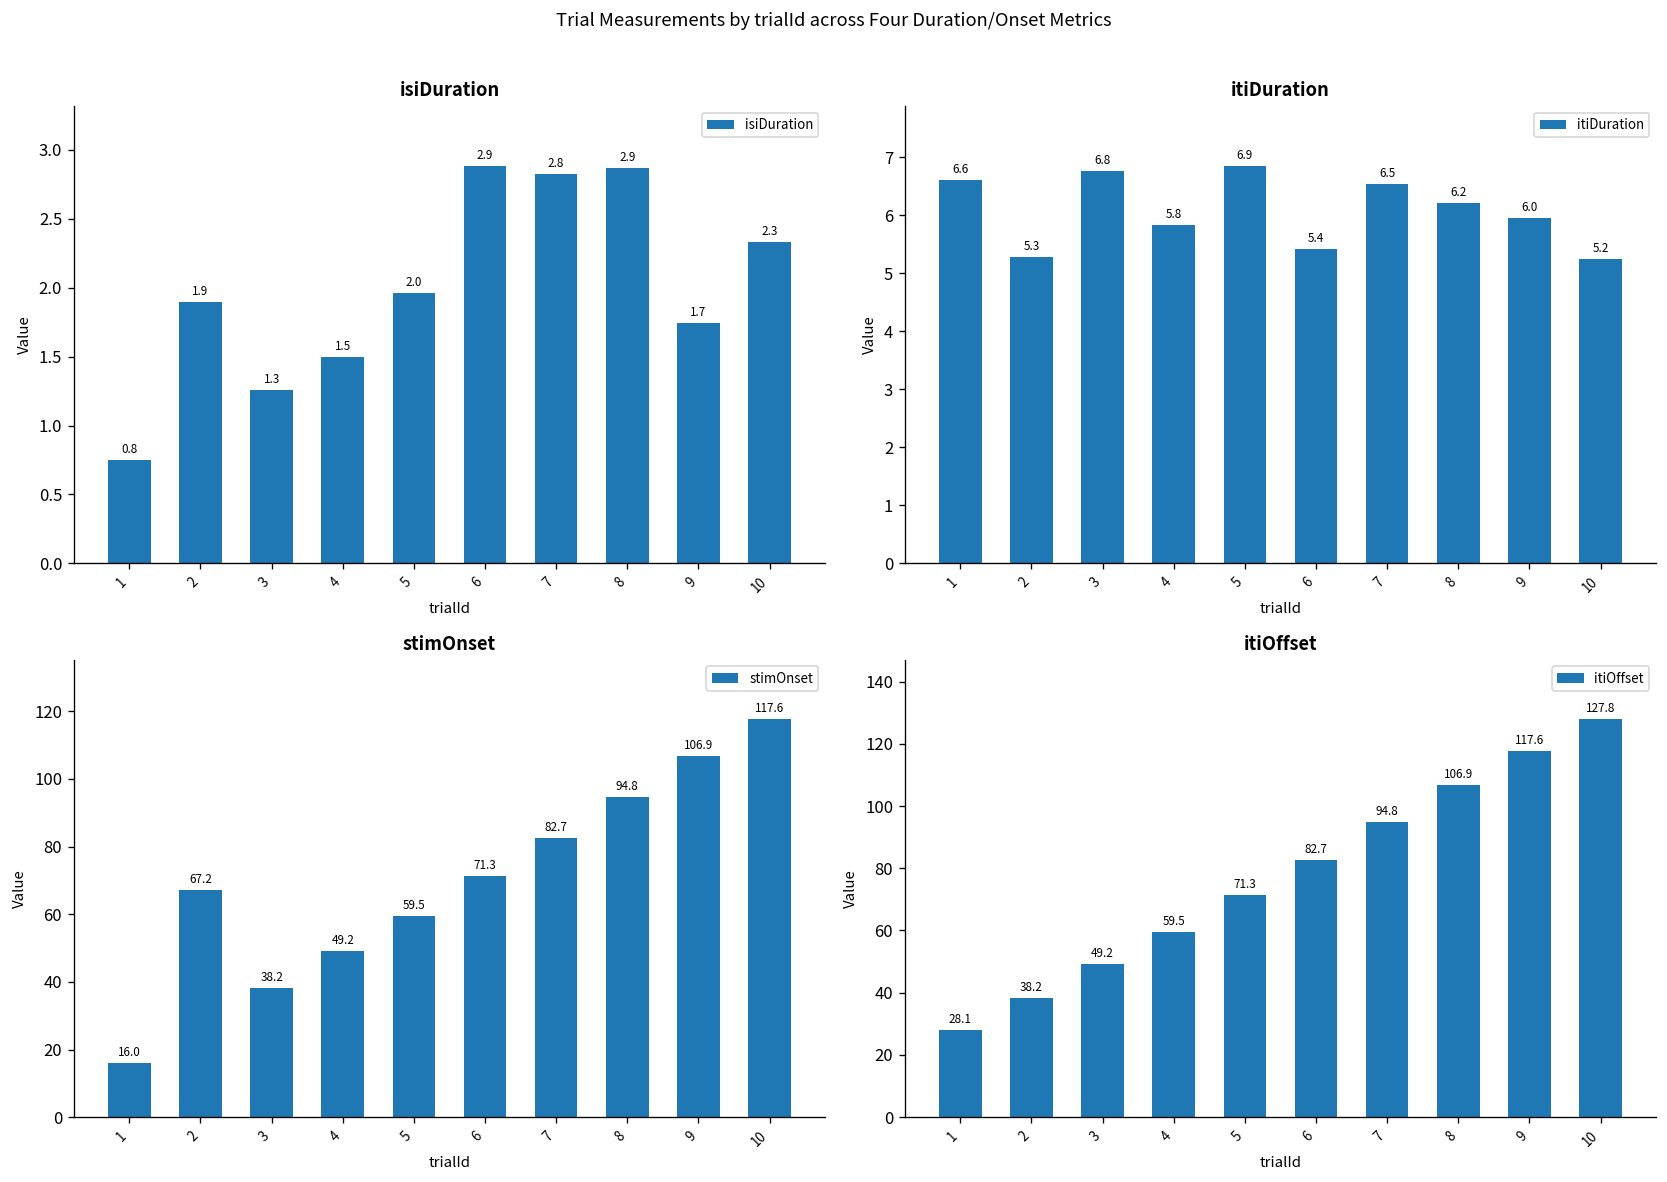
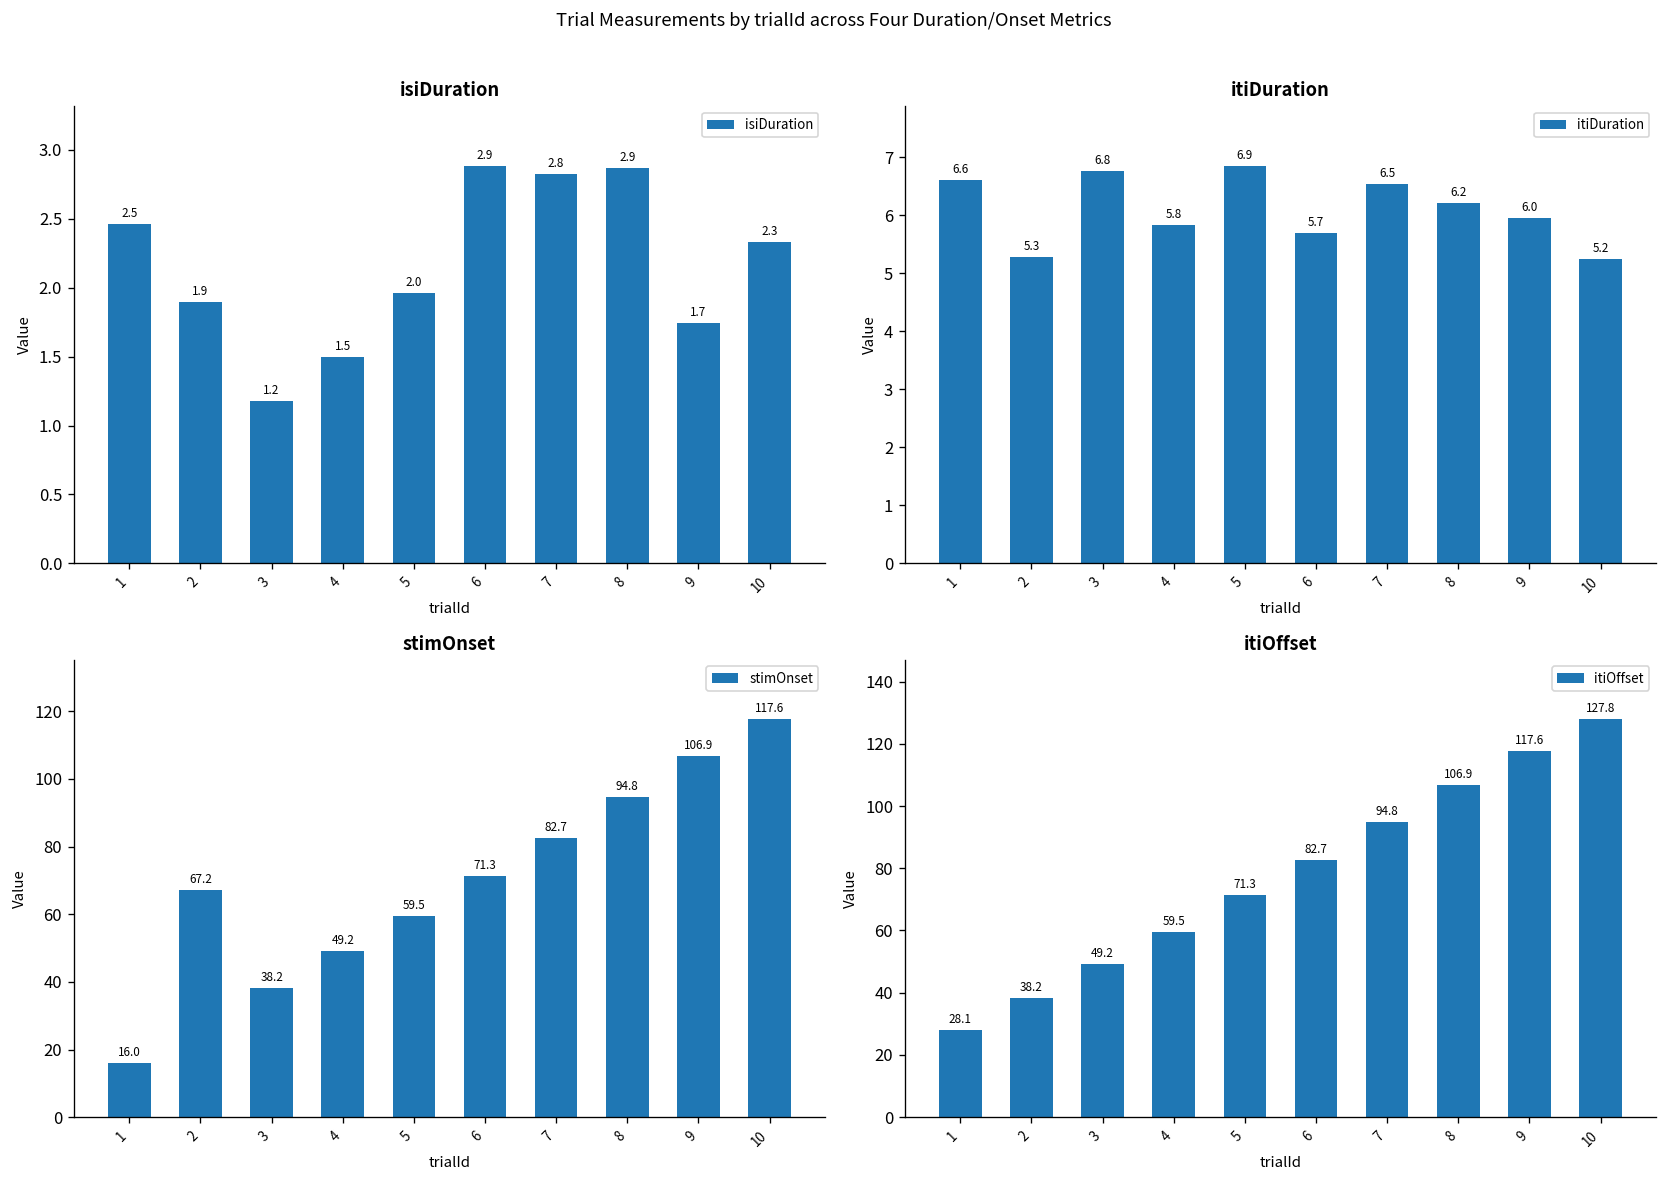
  {
    "isiDuration": {
-     "1": 0.8,
+     "1": 2.5,
      "2": 1.9,
-     "3": 1.3,
+     "3": 1.2,
      "4": 1.5,
      "5": 2.0,
      "6": 2.9,
      "7": 2.8,
      "8": 2.9,
      "9": 1.7,
      "10": 2.3
    },
    "itiDuration": {
      "1": 6.6,
      "2": 5.3,
      "3": 6.8,
      "4": 5.8,
      "5": 6.9,
-     "6": 5.4,
+     "6": 5.7,
      "7": 6.5,
      "8": 6.2,
      "9": 6.0,
      "10": 5.2
    },
    "stimOnset": {
      "1": 16.0,
      "2": 67.2,
      "3": 38.2,
      "4": 49.2,
      "5": 59.5,
      "6": 71.3,
      "7": 82.7,
      "8": 94.8,
      "9": 106.9,
      "10": 117.6
    },
    "itiOffset": {
      "1": 28.1,
      "2": 38.2,
      "3": 49.2,
      "4": 59.5,
      "5": 71.3,
      "6": 82.7,
      "7": 94.8,
      "8": 106.9,
      "9": 117.6,
      "10": 127.8
    }
  }
